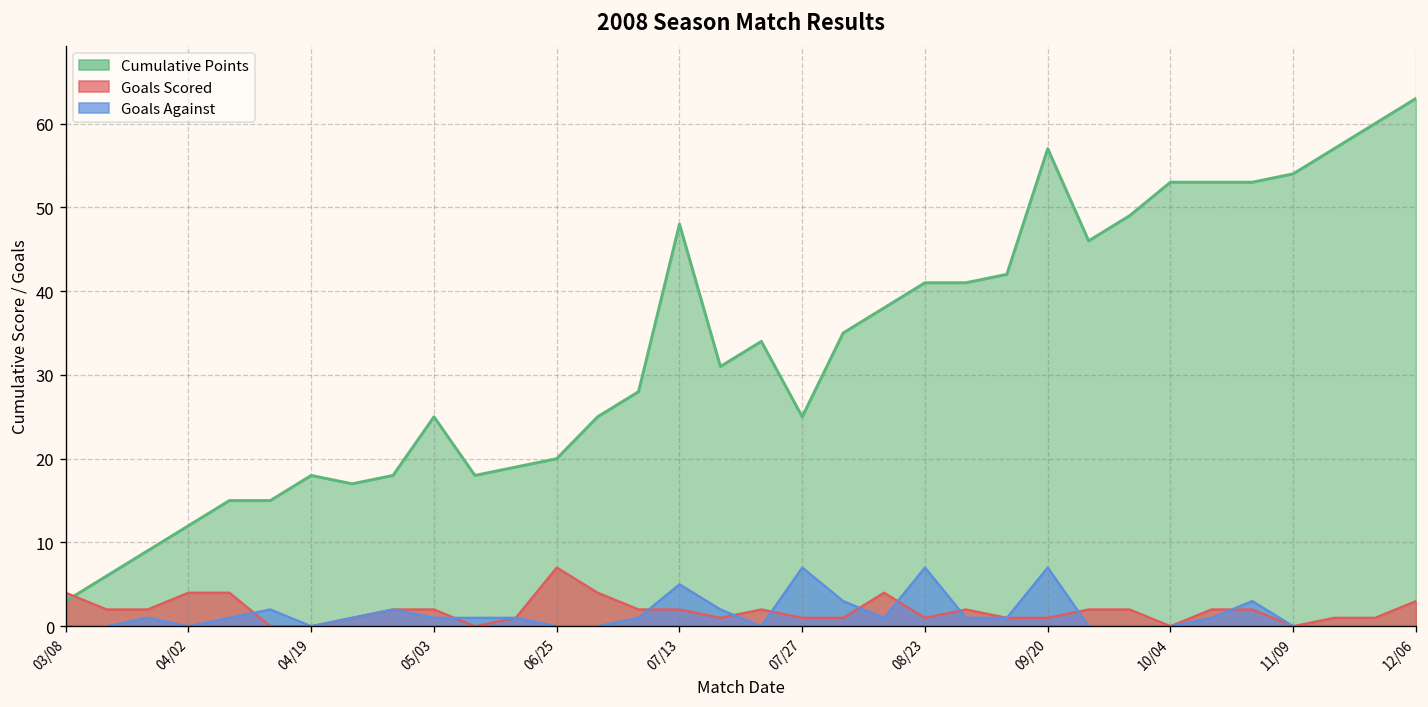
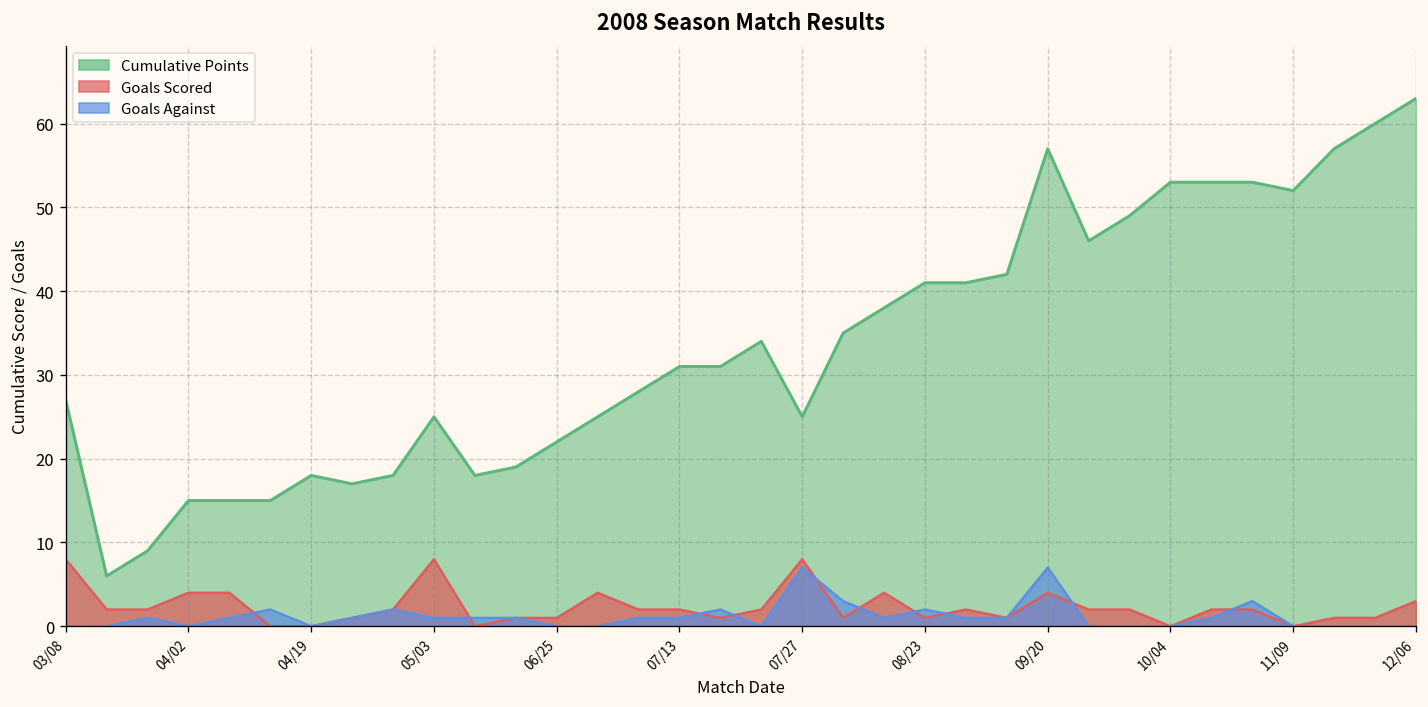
  {
    "Cumulative Points": {
-     "03/08": 3,
-     "04/02": 12,
+     "03/08": 27,
+     "04/02": 15,
      "04/19": 18,
      "05/03": 25,
-     "06/25": 20,
-     "07/13": 48,
+     "06/25": 22,
+     "07/13": 31,
      "07/27": 25,
      "08/23": 41,
      "09/20": 57,
      "10/04": 53,
-     "11/09": 54,
+     "11/09": 52,
      "12/06": 63
    },
    "Goals Scored": {
-     "03/08": 4,
+     "03/08": 8,
      "04/02": 4,
-     "05/03": 2,
-     "06/25": 7,
+     "05/03": 8,
+     "06/25": 1,
      "07/13": 2,
-     "07/27": 1,
+     "07/27": 8,
      "08/23": 1,
-     "09/20": 1,
+     "09/20": 4,
      "12/06": 3
    },
    "Goals Against": {
      "03/08": 0,
      "04/02": 0,
      "05/03": 1,
      "06/25": 0,
-     "07/13": 5,
+     "07/13": 1,
      "07/27": 7,
-     "08/23": 7,
+     "08/23": 2,
      "09/20": 7,
      "12/06": 0
    }
  }
